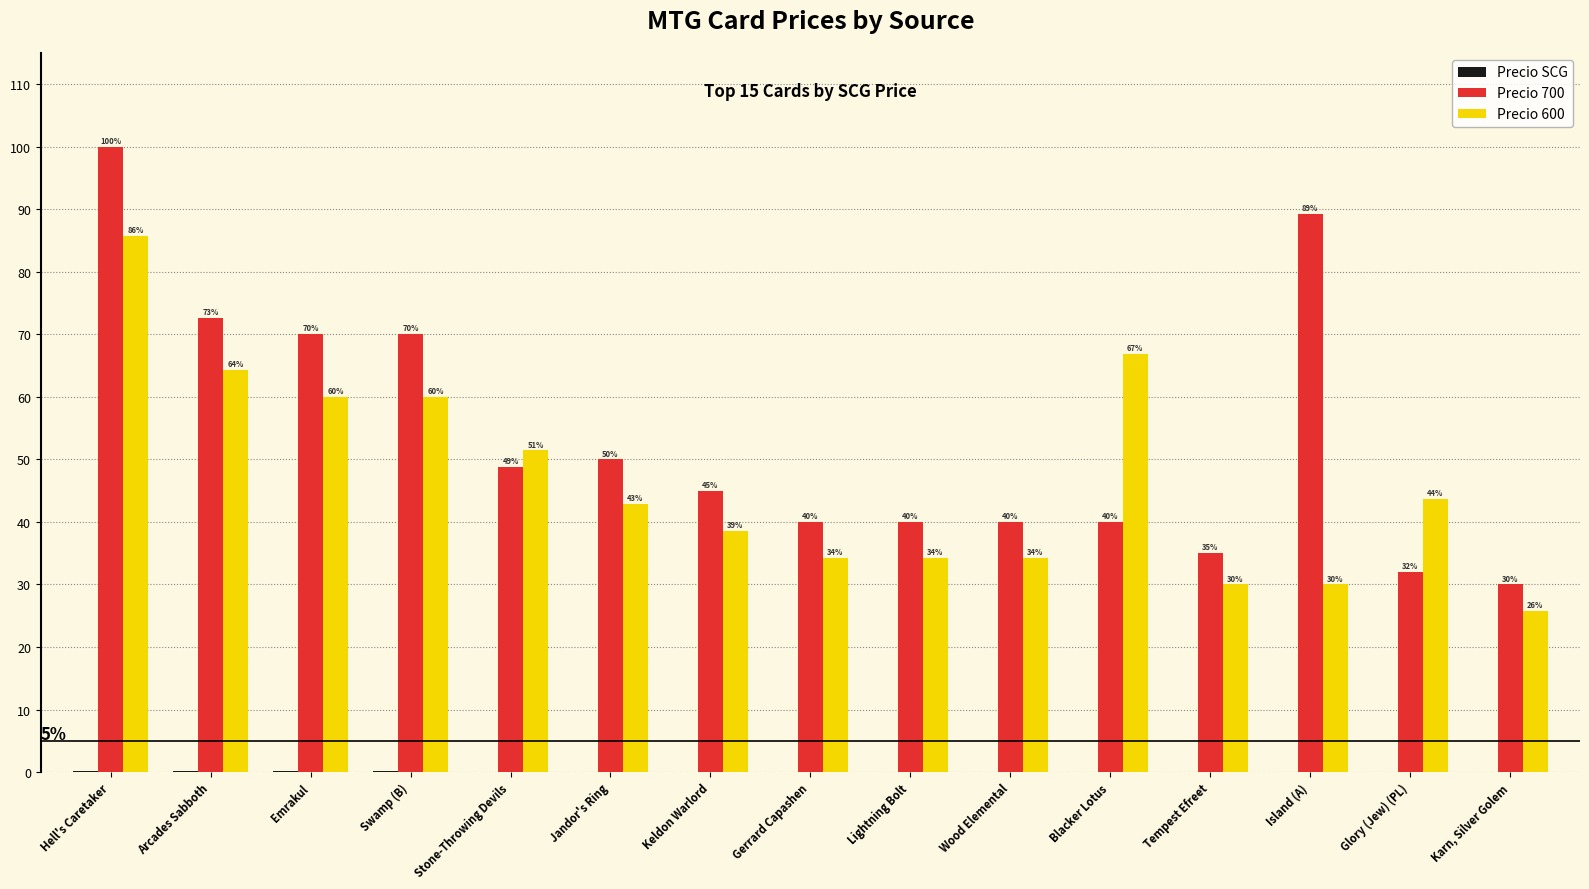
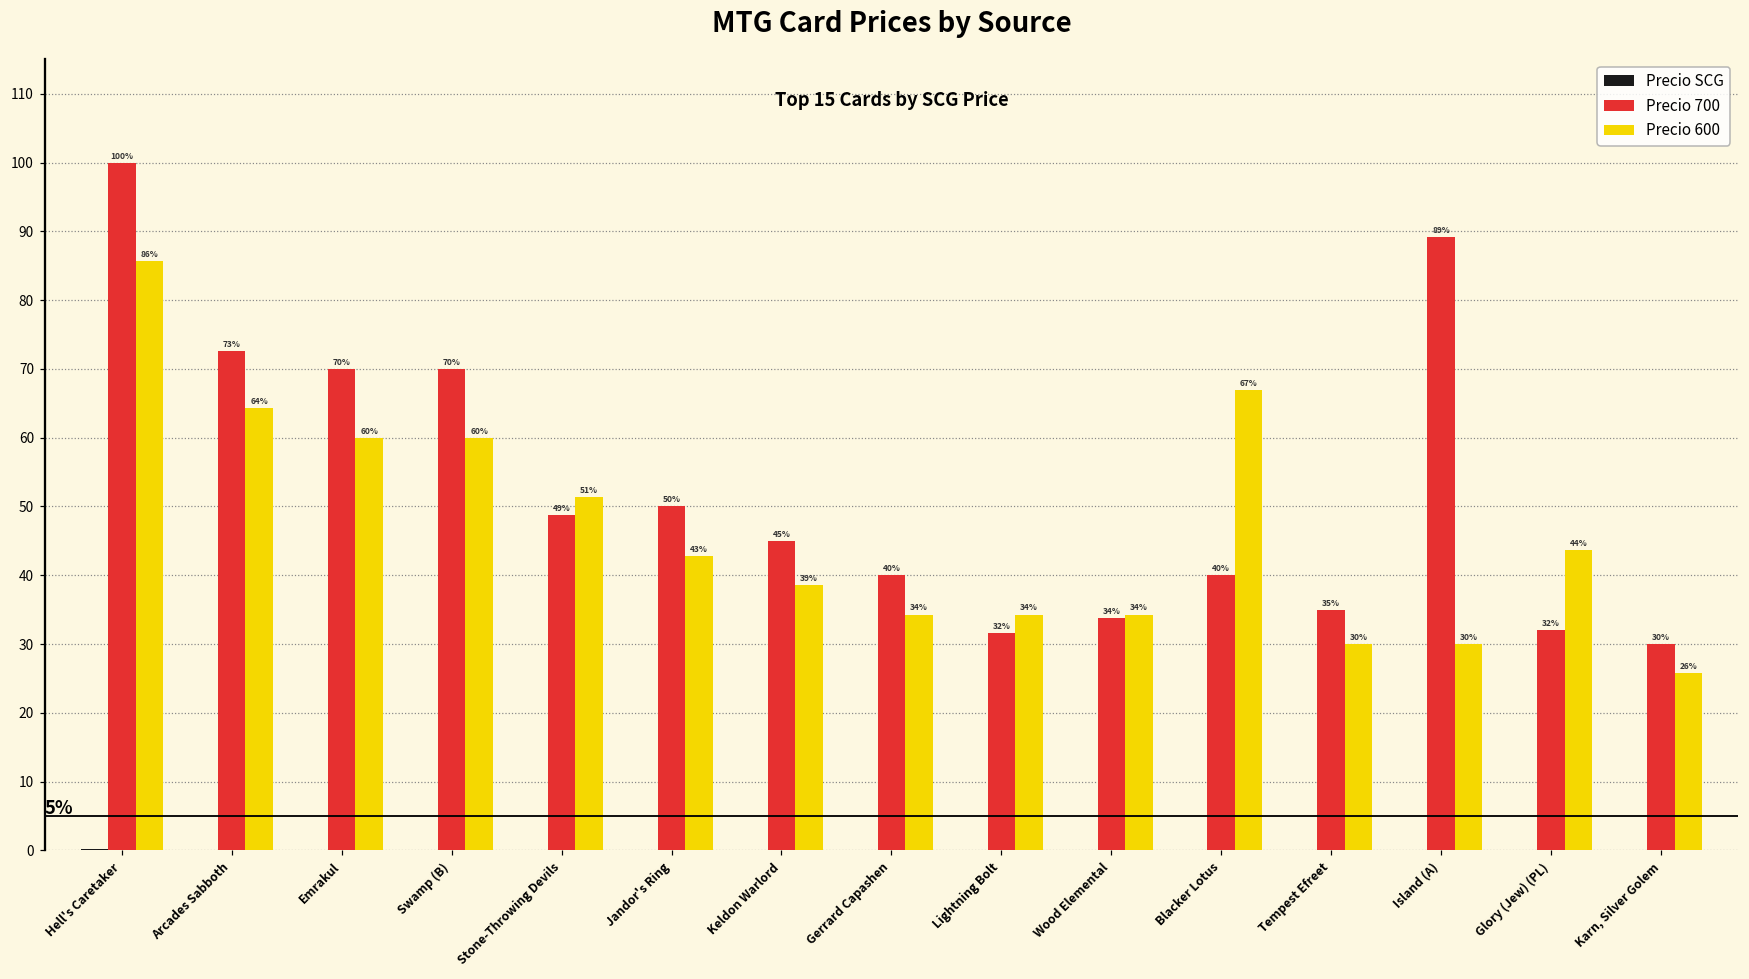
  {
    "Precio 700": {
      "Hell's Caretaker": "100%",
      "Arcades Sabboth": "73%",
      "Emrakul": "70%",
      "Swamp (B)": "70%",
      "Stone-Throwing Devils": "49%",
      "Jandor's Ring": "50%",
      "Keldon Warlord": "45%",
      "Gerrard Capashen": "40%",
-     "Lightning Bolt": "40%",
-     "Wood Elemental": "40%",
+     "Lightning Bolt": "32%",
+     "Wood Elemental": "34%",
      "Blacker Lotus": "40%",
      "Tempest Efreet": "35%",
      "Island (A)": "89%",
      "Glory (Jew) (PL)": "32%",
      "Karn, Silver Golem": "30%"
    },
    "Precio 600": {
      "Hell's Caretaker": "86%",
      "Arcades Sabboth": "64%",
      "Emrakul": "60%",
      "Swamp (B)": "60%",
      "Stone-Throwing Devils": "51%",
      "Jandor's Ring": "43%",
      "Keldon Warlord": "39%",
      "Gerrard Capashen": "34%",
      "Lightning Bolt": "34%",
      "Wood Elemental": "34%",
      "Blacker Lotus": "67%",
      "Tempest Efreet": "30%",
      "Island (A)": "30%",
      "Glory (Jew) (PL)": "44%",
      "Karn, Silver Golem": "26%"
    }
  }
